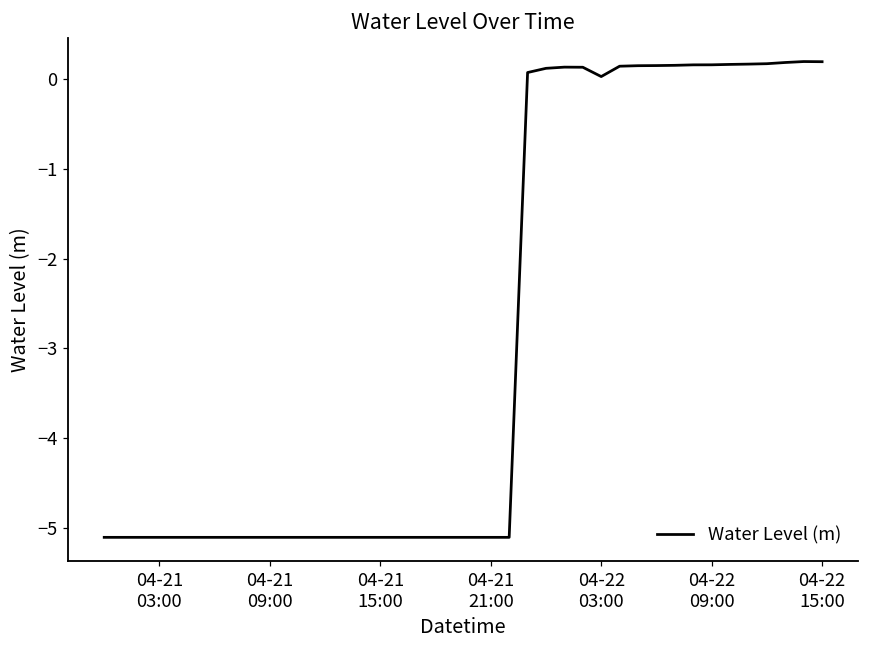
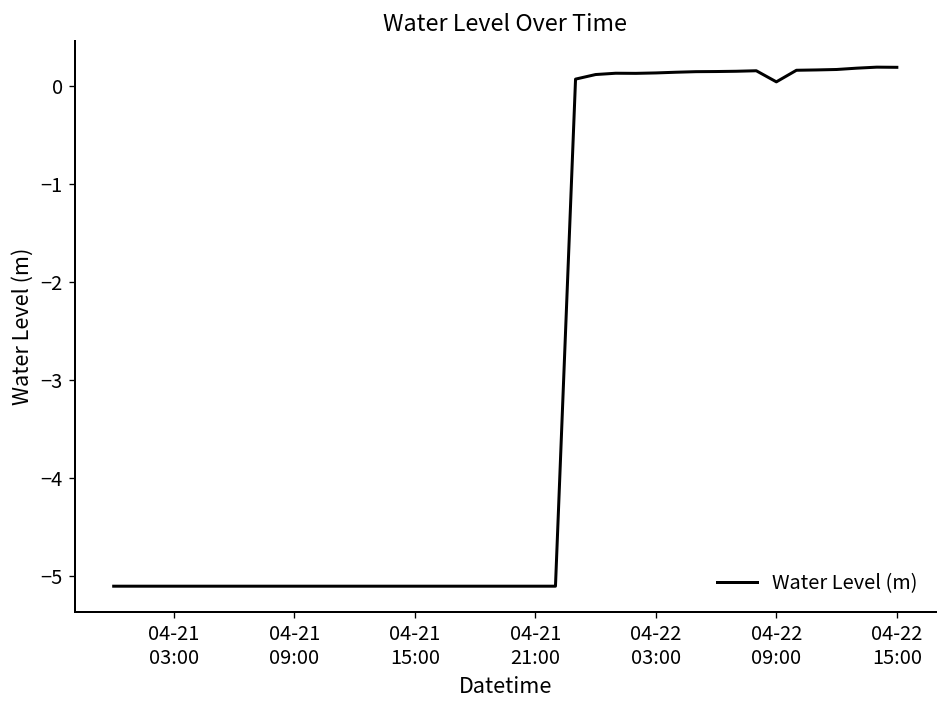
  {
    "04-21 03:00": -5.1,
    "04-21 09:00": -5.1,
    "04-21 15:00": -5.1,
    "04-21 21:00": -5.1,
-   "04-22 03:00": 0.0,
-   "04-22 09:00": 0.2,
+   "04-22 03:00": 0.1,
+   "04-22 09:00": 0.0,
    "04-22 15:00": 0.2
  }
